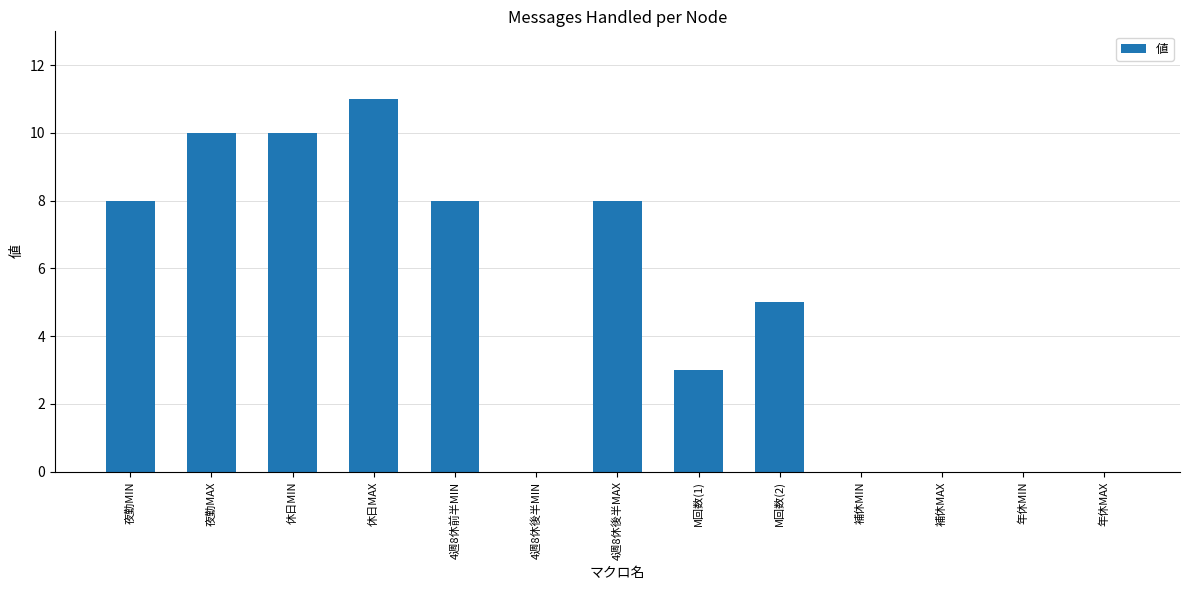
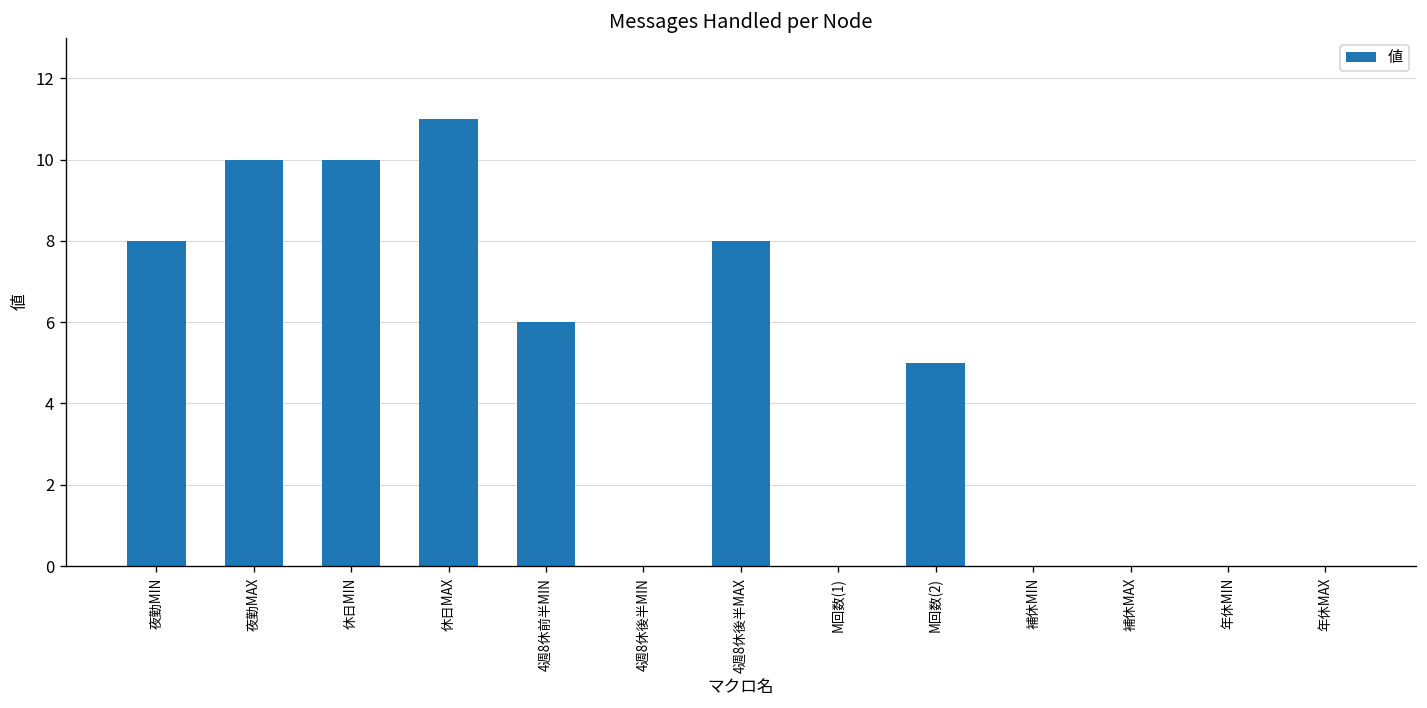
  {
    "夜勤MIN": 8,
    "夜勤MAX": 10,
    "休日MIN": 10,
    "休日MAX": 11,
-   "4週8休前半MIN": 8,
+   "4週8休前半MIN": 6,
    "4週8休後半MIN": 0,
    "4週8休後半MAX": 8,
-   "M回数(1)": 3,
+   "M回数(1)": 0,
    "M回数(2)": 5,
    "補休MIN": 0,
    "補休MAX": 0,
    "年休MIN": 0,
    "年休MAX": 0
  }
